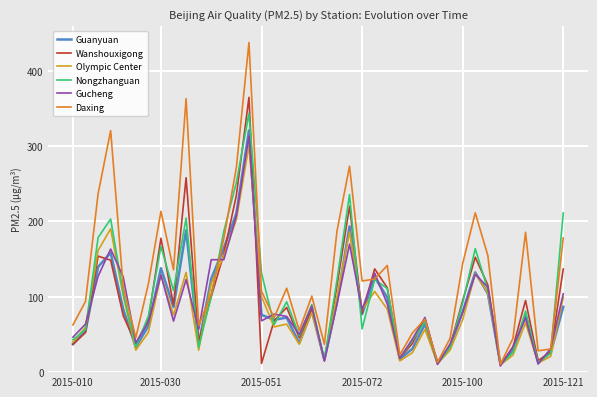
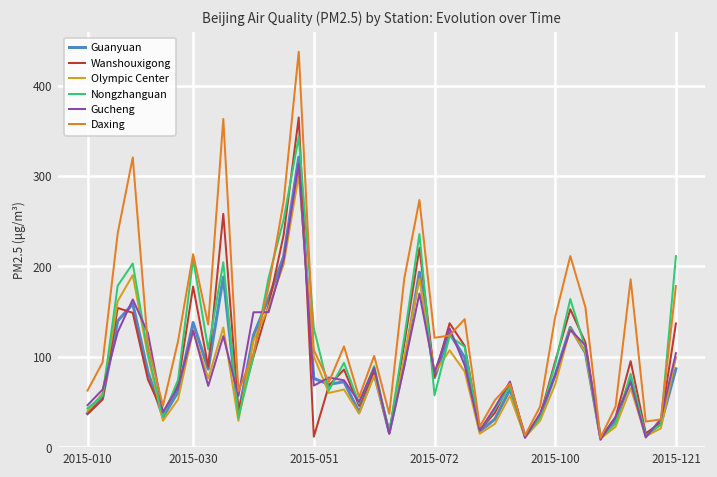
  {
    "Guanyuan": {
      "2015-030": 140,
      "2015-051": 80,
      "2015-121": 90
    },
    "Wanshouxigong": {
      "2015-030": 180,
      "2015-051": 10,
      "2015-121": 140
    },
    "Nongzhanguan": {
-     "2015-030": 170,
+     "2015-030": 210,
      "2015-051": 130,
      "2015-072": 60,
      "2015-121": 210
    },
    "Gucheng": {
      "2015-010": 50,
      "2015-051": 70,
      "2015-121": 100
    }
  }
